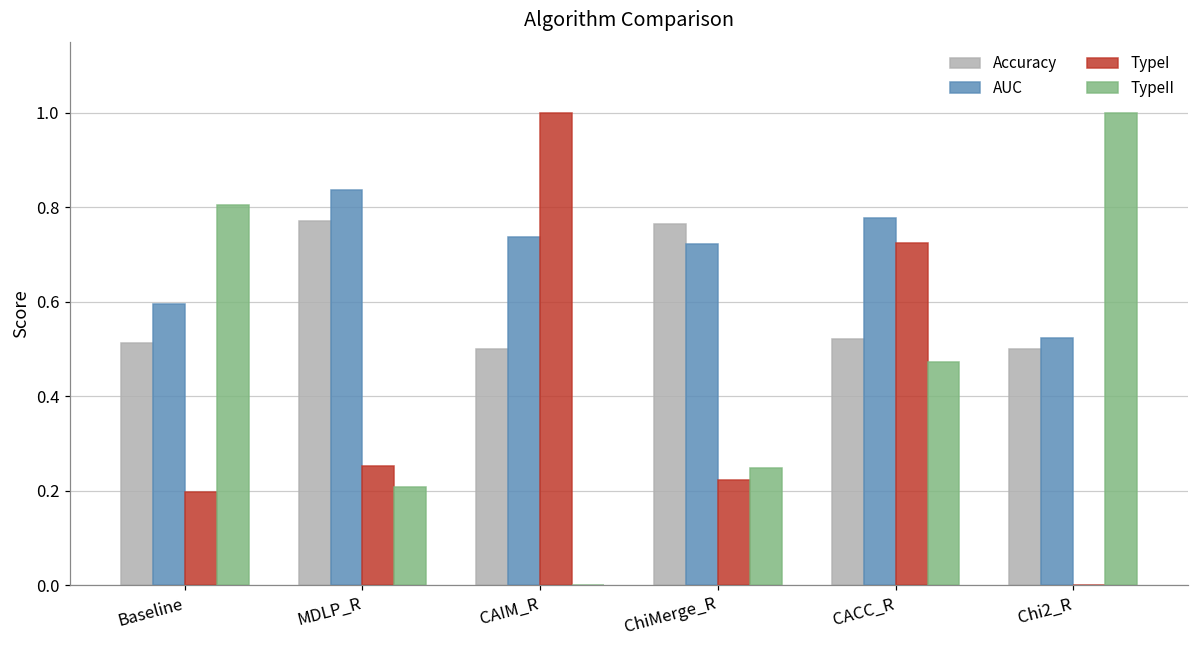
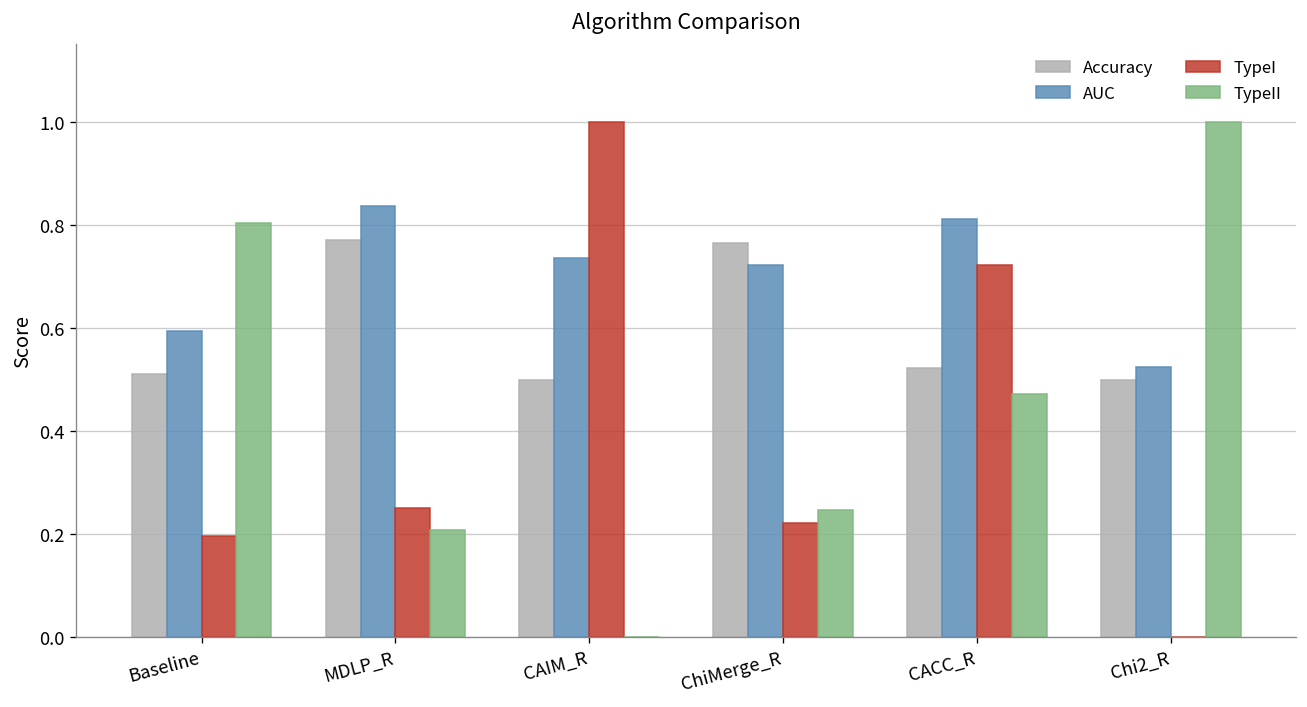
  {
    "Accuracy": {
      "Baseline": 0.51,
      "MDLP_R": 0.77,
      "CAIM_R": 0.50,
      "ChiMerge_R": 0.76,
      "CACC_R": 0.52,
      "Chi2_R": 0.50
    },
    "AUC": {
      "Baseline": 0.59,
      "MDLP_R": 0.84,
      "CAIM_R": 0.74,
      "ChiMerge_R": 0.72,
-     "CACC_R": 0.78,
+     "CACC_R": 0.81,
      "Chi2_R": 0.52
    },
    "TypeI": {
      "Baseline": 0.20,
      "MDLP_R": 0.25,
      "CAIM_R": 1.00,
      "ChiMerge_R": 0.22,
      "CACC_R": 0.72,
      "Chi2_R": 0.00
    },
    "TypeII": {
      "Baseline": 0.80,
      "MDLP_R": 0.21,
      "ChiMerge_R": 0.25,
      "CACC_R": 0.47,
      "Chi2_R": 1.00
    }
  }
